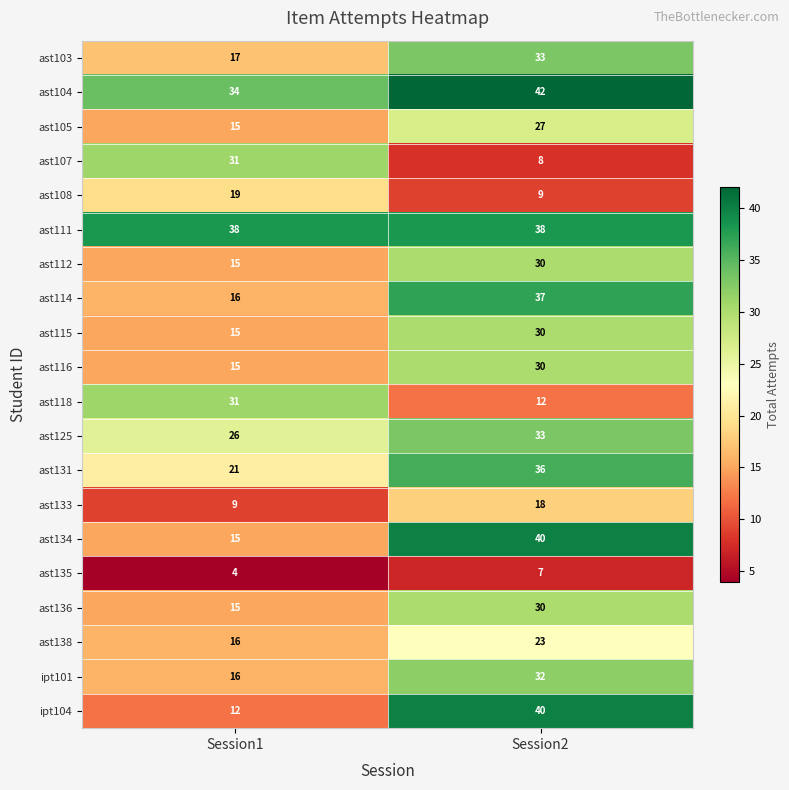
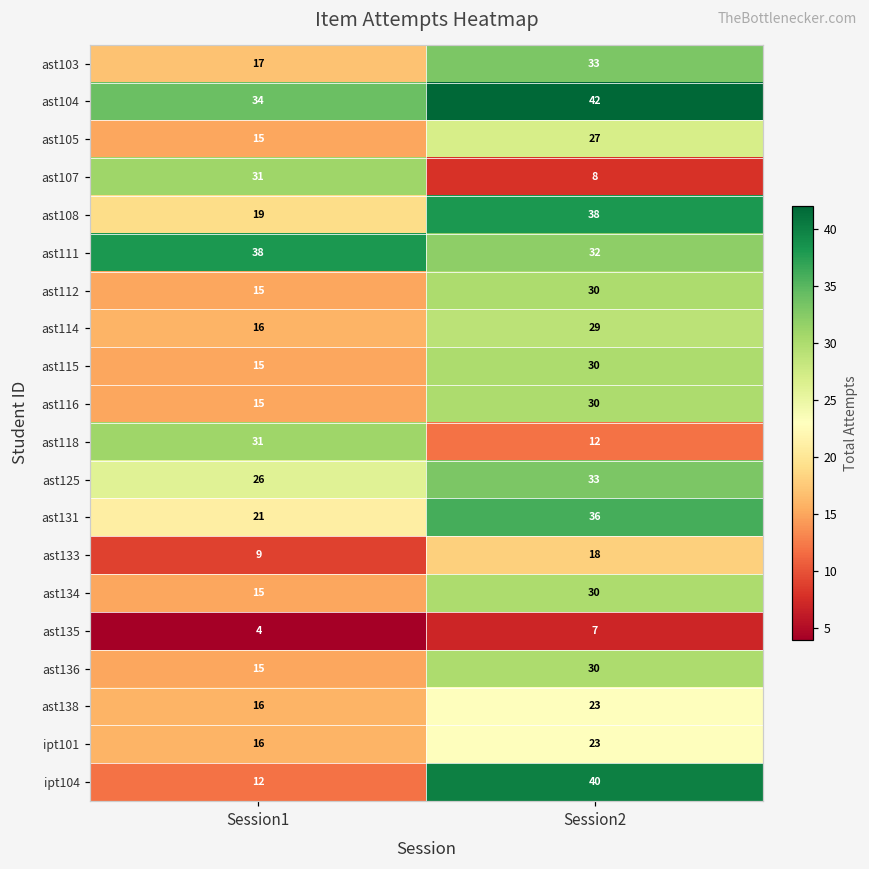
  {
    "ast103": {
      "Session1": 17,
      "Session2": 33
    },
    "ast104": {
      "Session1": 34,
      "Session2": 42
    },
    "ast105": {
      "Session1": 15,
      "Session2": 27
    },
    "ast107": {
      "Session1": 31,
      "Session2": 8
    },
    "ast108": {
      "Session1": 19,
-     "Session2": 9
+     "Session2": 38
    },
    "ast111": {
      "Session1": 38,
-     "Session2": 38
+     "Session2": 32
    },
    "ast112": {
      "Session1": 15,
      "Session2": 30
    },
    "ast114": {
      "Session1": 16,
-     "Session2": 37
+     "Session2": 29
    },
    "ast115": {
      "Session1": 15,
      "Session2": 30
    },
    "ast116": {
      "Session1": 15,
      "Session2": 30
    },
    "ast118": {
      "Session1": 31,
      "Session2": 12
    },
    "ast125": {
      "Session1": 26,
      "Session2": 33
    },
    "ast131": {
      "Session1": 21,
      "Session2": 36
    },
    "ast133": {
      "Session1": 9,
      "Session2": 18
    },
    "ast134": {
      "Session1": 15,
-     "Session2": 40
+     "Session2": 30
    },
    "ast135": {
      "Session1": 4,
      "Session2": 7
    },
    "ast136": {
      "Session1": 15,
      "Session2": 30
    },
    "ast138": {
      "Session1": 16,
      "Session2": 23
    },
    "ipt101": {
      "Session1": 16,
-     "Session2": 32
+     "Session2": 23
    },
    "ipt104": {
      "Session1": 12,
      "Session2": 40
    }
  }
